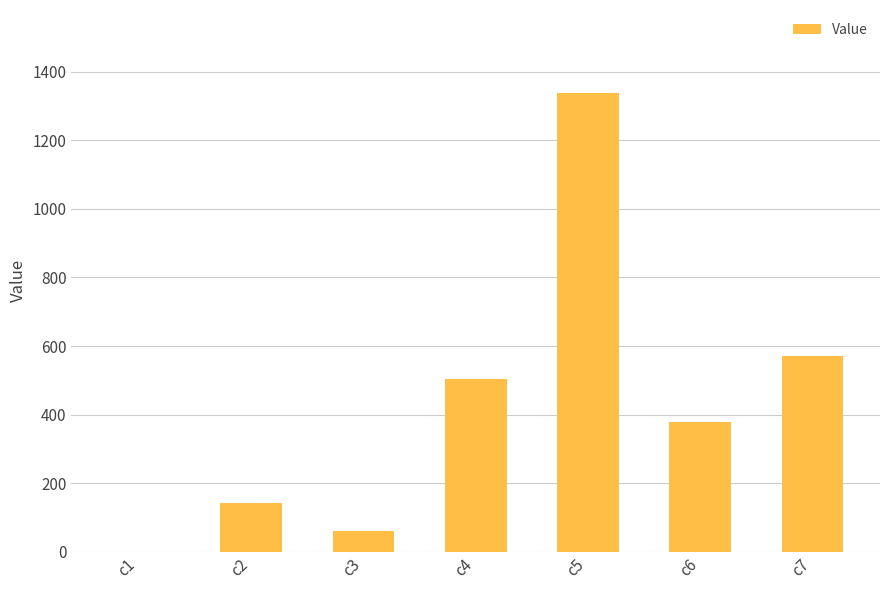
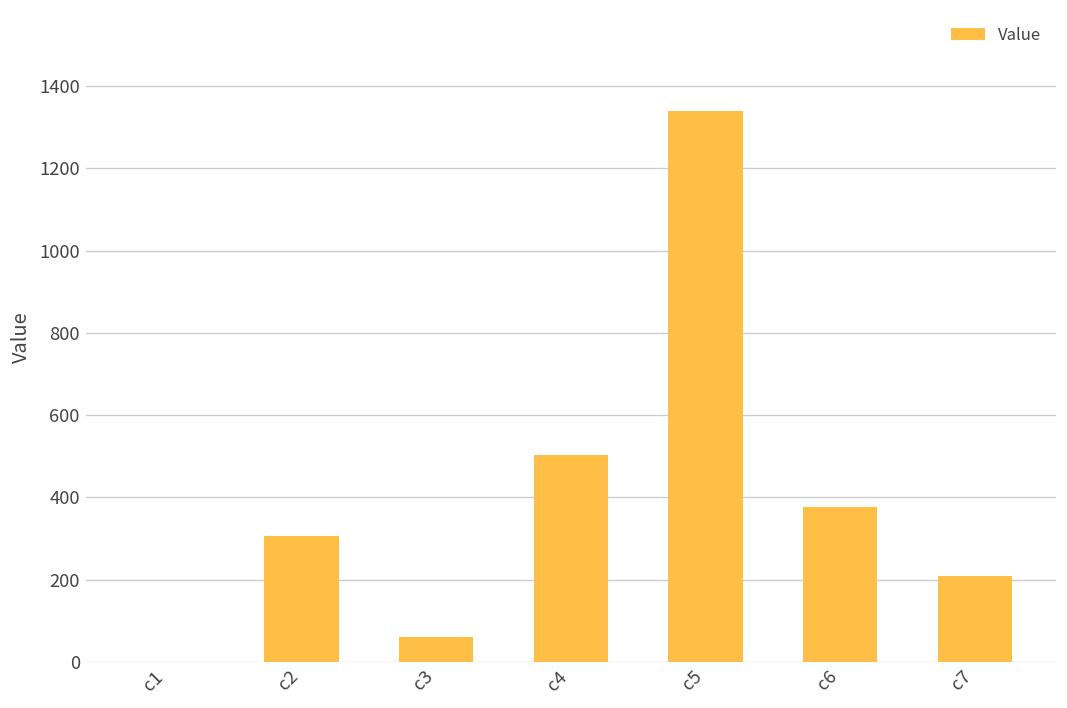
  {
-   "c2": 140,
+   "c2": 310,
    "c3": 60,
    "c4": 500,
    "c5": 1340,
    "c6": 380,
-   "c7": 570
+   "c7": 210
  }
